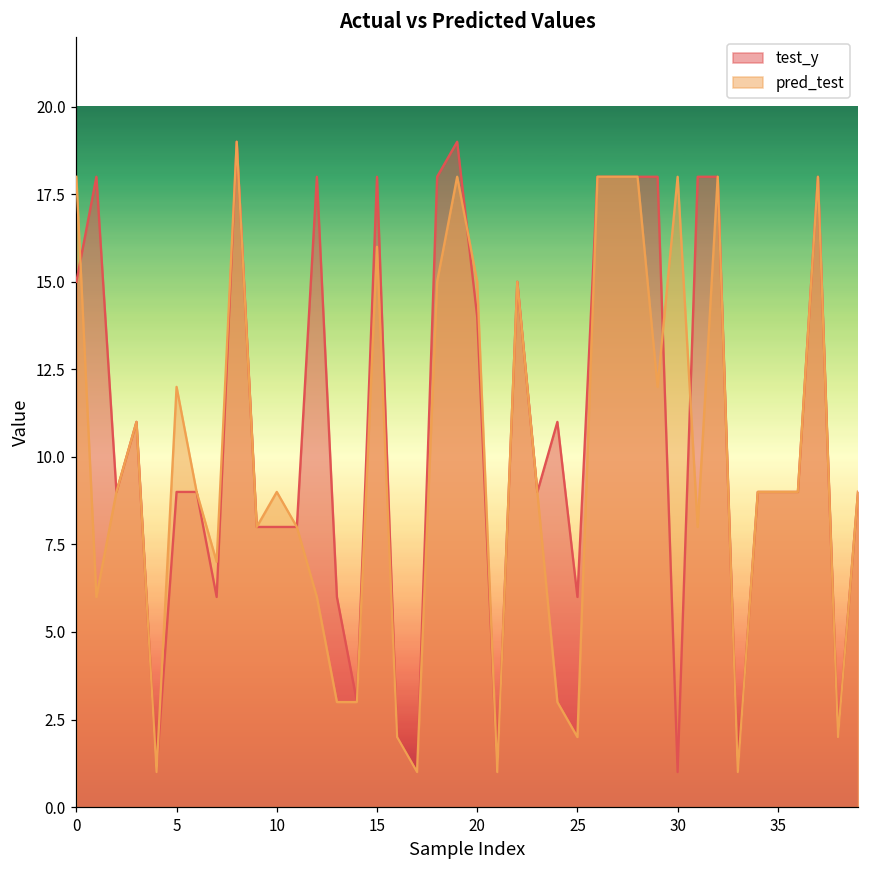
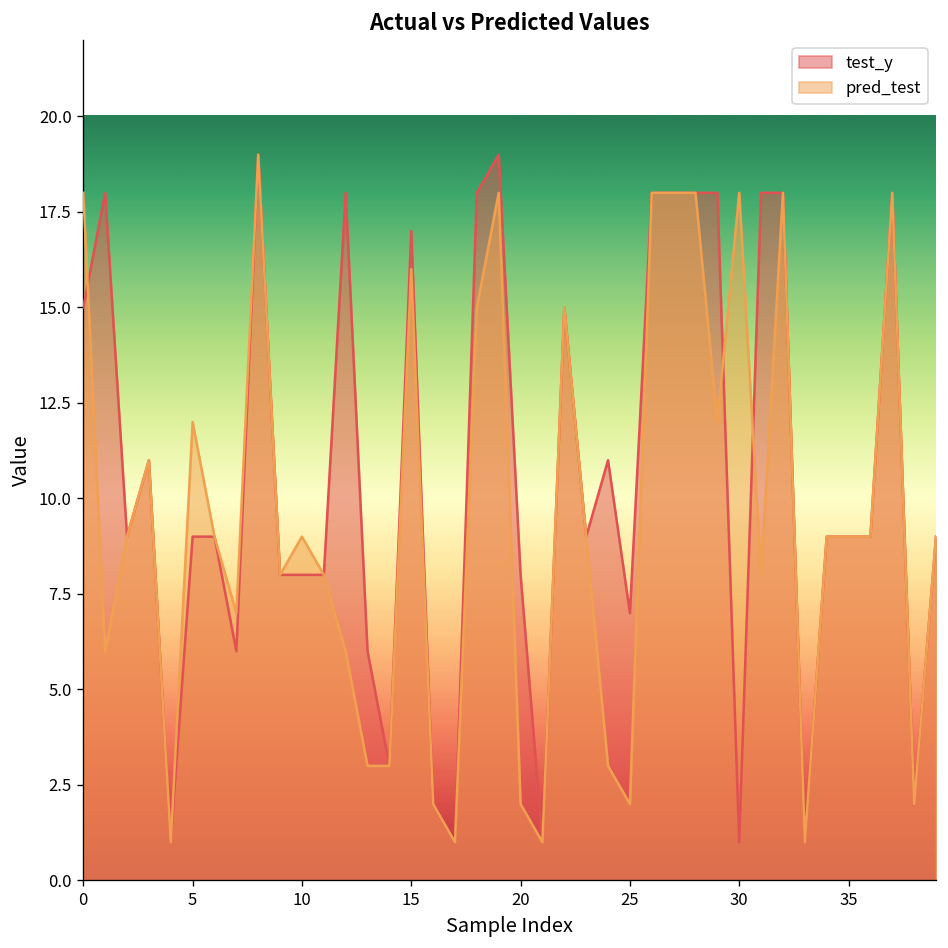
  {
    "test_y": {
      "0": 15,
      "5": 9,
      "10": 8,
-     "15": 18,
-     "20": 14,
-     "25": 6,
+     "15": 17,
+     "20": 8,
+     "25": 7,
      "30": 1
    },
    "pred_test": {
      "0": 18,
      "5": 12,
      "10": 9,
      "15": 16,
-     "20": 15,
+     "20": 2,
      "25": 2,
      "30": 18
    }
  }
